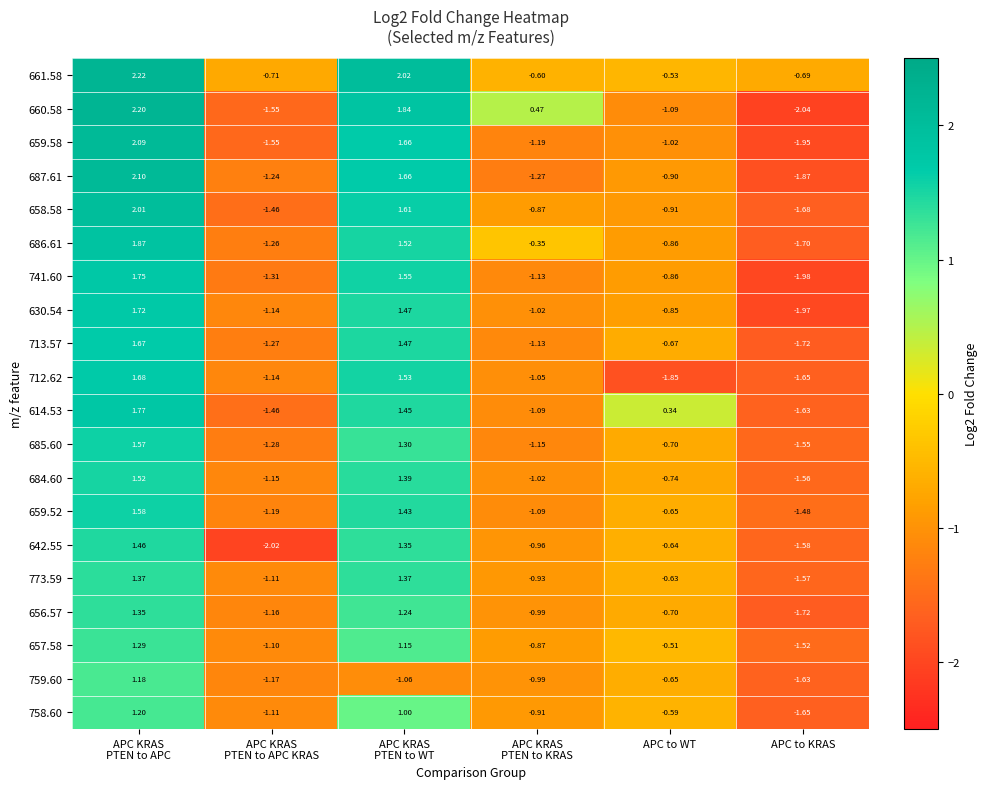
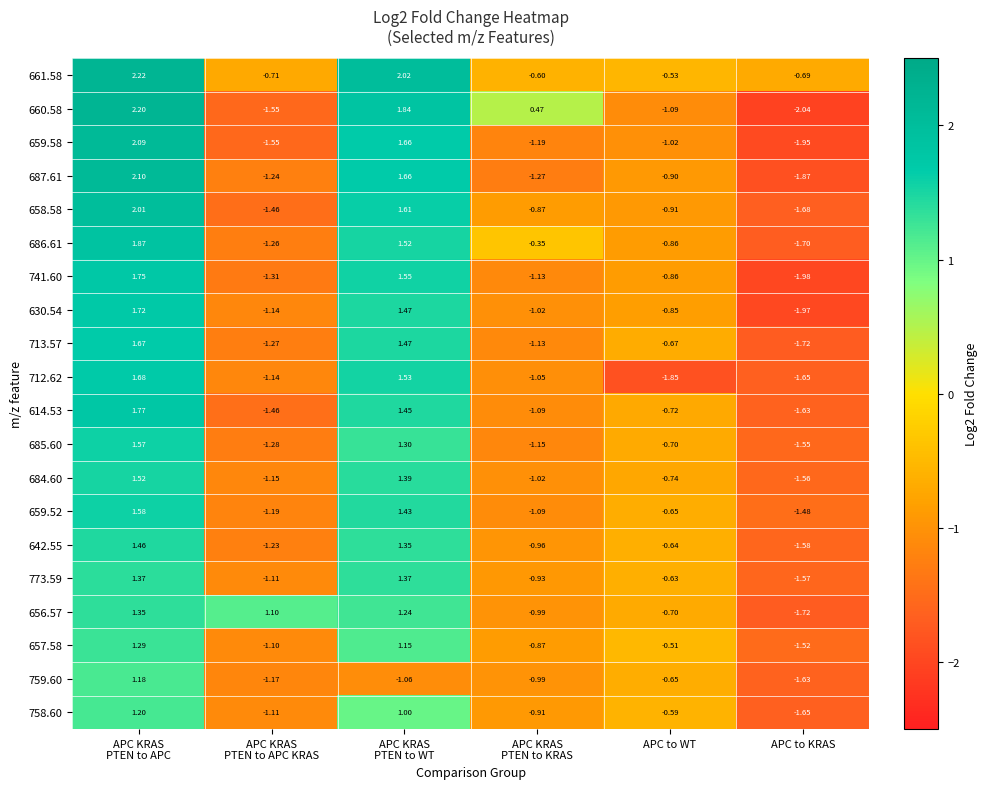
  {
    "661.58": {
      "APC KRAS PTEN to APC": 2.22,
      "APC KRAS PTEN to APC KRAS": -0.71,
      "APC KRAS PTEN to WT": 2.02,
      "APC KRAS PTEN to KRAS": -0.60,
      "APC to WT": -0.53,
      "APC to KRAS": -0.69
    },
    "660.58": {
      "APC KRAS PTEN to APC": 2.20,
      "APC KRAS PTEN to APC KRAS": -1.55,
      "APC KRAS PTEN to WT": 1.84,
      "APC KRAS PTEN to KRAS": 0.47,
      "APC to WT": -1.09,
      "APC to KRAS": -2.04
    },
    "659.58": {
      "APC KRAS PTEN to APC": 2.09,
      "APC KRAS PTEN to APC KRAS": -1.55,
      "APC KRAS PTEN to WT": 1.66,
      "APC KRAS PTEN to KRAS": -1.19,
      "APC to WT": -1.02,
      "APC to KRAS": -1.95
    },
    "687.61": {
      "APC KRAS PTEN to APC": 2.10,
      "APC KRAS PTEN to APC KRAS": -1.24,
      "APC KRAS PTEN to WT": 1.66,
      "APC KRAS PTEN to KRAS": -1.27,
      "APC to WT": -0.90,
      "APC to KRAS": -1.87
    },
    "658.58": {
      "APC KRAS PTEN to APC": 2.01,
      "APC KRAS PTEN to APC KRAS": -1.46,
      "APC KRAS PTEN to WT": 1.61,
      "APC KRAS PTEN to KRAS": -0.87,
      "APC to WT": -0.91,
      "APC to KRAS": -1.68
    },
    "686.61": {
      "APC KRAS PTEN to APC": 1.87,
      "APC KRAS PTEN to APC KRAS": -1.26,
      "APC KRAS PTEN to WT": 1.52,
      "APC KRAS PTEN to KRAS": -0.35,
      "APC to WT": -0.86,
      "APC to KRAS": -1.70
    },
    "741.60": {
      "APC KRAS PTEN to APC": 1.75,
      "APC KRAS PTEN to APC KRAS": -1.31,
      "APC KRAS PTEN to WT": 1.55,
      "APC KRAS PTEN to KRAS": -1.13,
      "APC to WT": -0.86,
      "APC to KRAS": -1.98
    },
    "630.54": {
      "APC KRAS PTEN to APC": 1.72,
      "APC KRAS PTEN to APC KRAS": -1.14,
      "APC KRAS PTEN to WT": 1.47,
      "APC KRAS PTEN to KRAS": -1.02,
      "APC to WT": -0.85,
      "APC to KRAS": -1.97
    },
    "713.57": {
      "APC KRAS PTEN to APC": 1.67,
      "APC KRAS PTEN to APC KRAS": -1.27,
      "APC KRAS PTEN to WT": 1.47,
      "APC KRAS PTEN to KRAS": -1.13,
      "APC to WT": -0.67,
      "APC to KRAS": -1.72
    },
    "712.62": {
      "APC KRAS PTEN to APC": 1.68,
      "APC KRAS PTEN to APC KRAS": -1.14,
      "APC KRAS PTEN to WT": 1.53,
      "APC KRAS PTEN to KRAS": -1.05,
      "APC to WT": -1.85,
      "APC to KRAS": -1.65
    },
    "614.53": {
      "APC KRAS PTEN to APC": 1.77,
      "APC KRAS PTEN to APC KRAS": -1.46,
      "APC KRAS PTEN to WT": 1.45,
      "APC KRAS PTEN to KRAS": -1.09,
-     "APC to WT": 0.34,
+     "APC to WT": -0.72,
      "APC to KRAS": -1.63
    },
    "685.60": {
      "APC KRAS PTEN to APC": 1.57,
      "APC KRAS PTEN to APC KRAS": -1.28,
      "APC KRAS PTEN to WT": 1.30,
      "APC KRAS PTEN to KRAS": -1.15,
      "APC to WT": -0.70,
      "APC to KRAS": -1.55
    },
    "684.60": {
      "APC KRAS PTEN to APC": 1.52,
      "APC KRAS PTEN to APC KRAS": -1.15,
      "APC KRAS PTEN to WT": 1.39,
      "APC KRAS PTEN to KRAS": -1.02,
      "APC to WT": -0.74,
      "APC to KRAS": -1.56
    },
    "659.52": {
      "APC KRAS PTEN to APC": 1.58,
      "APC KRAS PTEN to APC KRAS": -1.19,
      "APC KRAS PTEN to WT": 1.43,
      "APC KRAS PTEN to KRAS": -1.09,
      "APC to WT": -0.65,
      "APC to KRAS": -1.48
    },
    "642.55": {
      "APC KRAS PTEN to APC": 1.46,
-     "APC KRAS PTEN to APC KRAS": -2.02,
+     "APC KRAS PTEN to APC KRAS": -1.23,
      "APC KRAS PTEN to WT": 1.35,
      "APC KRAS PTEN to KRAS": -0.96,
      "APC to WT": -0.64,
      "APC to KRAS": -1.58
    },
    "773.59": {
      "APC KRAS PTEN to APC": 1.37,
      "APC KRAS PTEN to APC KRAS": -1.11,
      "APC KRAS PTEN to WT": 1.37,
      "APC KRAS PTEN to KRAS": -0.93,
      "APC to WT": -0.63,
      "APC to KRAS": -1.57
    },
    "656.57": {
      "APC KRAS PTEN to APC": 1.35,
-     "APC KRAS PTEN to APC KRAS": -1.16,
+     "APC KRAS PTEN to APC KRAS": 1.10,
      "APC KRAS PTEN to WT": 1.24,
      "APC KRAS PTEN to KRAS": -0.99,
      "APC to WT": -0.70,
      "APC to KRAS": -1.72
    },
    "657.58": {
      "APC KRAS PTEN to APC": 1.29,
      "APC KRAS PTEN to APC KRAS": -1.10,
      "APC KRAS PTEN to WT": 1.15,
      "APC KRAS PTEN to KRAS": -0.87,
      "APC to WT": -0.51,
      "APC to KRAS": -1.52
    },
    "759.60": {
      "APC KRAS PTEN to APC": 1.18,
      "APC KRAS PTEN to APC KRAS": -1.17,
      "APC KRAS PTEN to WT": -1.06,
      "APC KRAS PTEN to KRAS": -0.99,
      "APC to WT": -0.65,
      "APC to KRAS": -1.63
    },
    "758.60": {
      "APC KRAS PTEN to APC": 1.20,
      "APC KRAS PTEN to APC KRAS": -1.11,
      "APC KRAS PTEN to WT": 1.00,
      "APC KRAS PTEN to KRAS": -0.91,
      "APC to WT": -0.59,
      "APC to KRAS": -1.65
    }
  }
